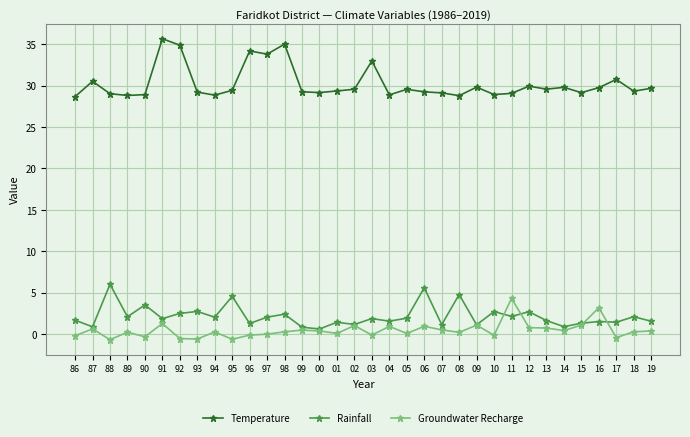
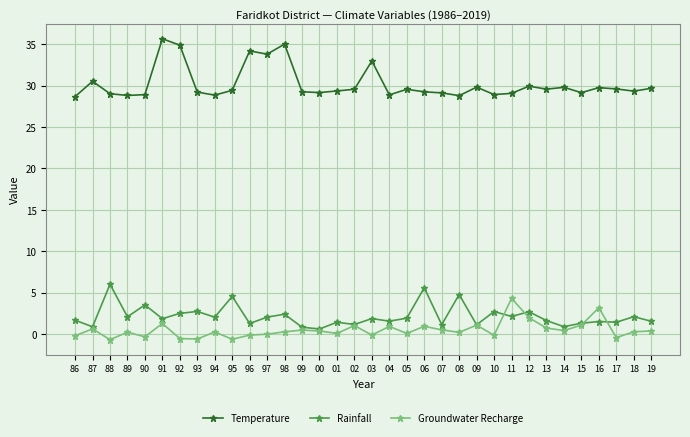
  {
    "Temperature": {
      "86": 29,
      "87": 31,
      "88": 29,
      "89": 29,
      "90": 29,
      "91": 36,
      "92": 35,
      "93": 29,
      "94": 29,
      "95": 29,
      "96": 34,
      "97": 34,
      "98": 35,
      "99": 29,
      "00": 29,
      "01": 29,
      "02": 30,
      "03": 33,
      "04": 29,
      "05": 30,
      "06": 29,
      "07": 29,
      "08": 29,
      "09": 30,
      "10": 29,
      "11": 29,
      "12": 30,
      "13": 30,
      "14": 30,
      "15": 29,
      "16": 30,
-     "17": 31,
+     "17": 30,
      "18": 29,
      "19": 30
    },
    "Rainfall": {
      "86": 2,
      "88": 6,
      "89": 2,
      "90": 4,
      "91": 2,
      "92": 3,
      "93": 3,
      "94": 2,
      "95": 5,
      "96": 1,
      "97": 2,
      "98": 2,
      "99": 1,
      "01": 1,
      "03": 2,
      "04": 2,
      "05": 2,
      "06": 6,
      "07": 1,
      "08": 5,
      "10": 3,
      "11": 2,
      "12": 3,
      "13": 2,
      "14": 1,
      "16": 2,
      "17": 1,
      "18": 2,
      "19": 2
    },
    "Groundwater Recharge": {
      "86": 0,
      "88": -1,
      "89": 0,
      "90": 0,
      "91": 1,
      "92": -1,
      "93": -1,
      "94": 0,
      "95": -1,
      "96": 0,
      "97": 0,
      "98": 0,
      "99": 1,
      "01": 0,
      "03": 0,
      "04": 1,
      "05": 0,
      "06": 1,
      "07": 1,
      "08": 0,
      "10": 0,
      "11": 4,
-     "12": 1,
+     "12": 2,
      "13": 1,
      "14": 0,
      "16": 3,
      "17": 0,
      "18": 0,
      "19": 0
    }
  }
